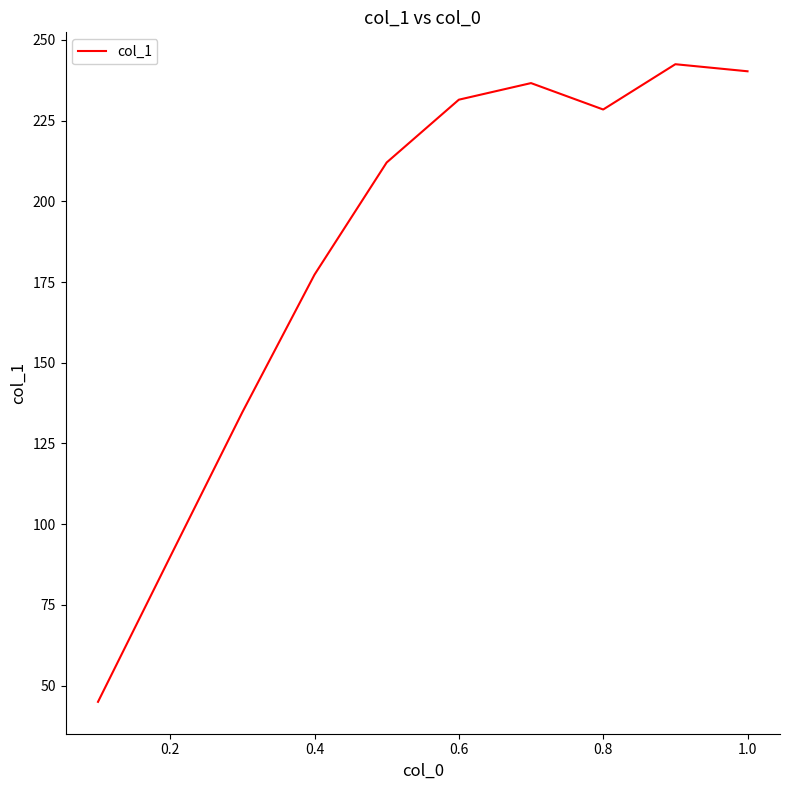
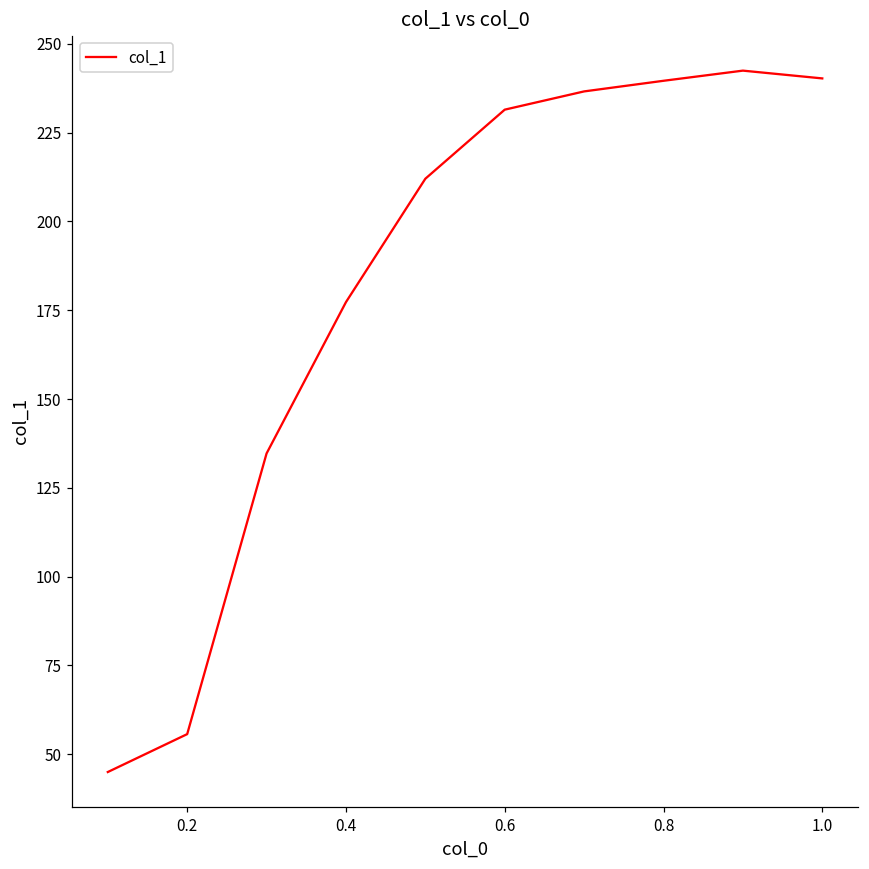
  {
-   "0.2": 90,
+   "0.2": 56,
    "0.4": 177,
    "0.6": 231,
-   "0.8": 228,
+   "0.8": 240,
    "1.0": 240
  }
